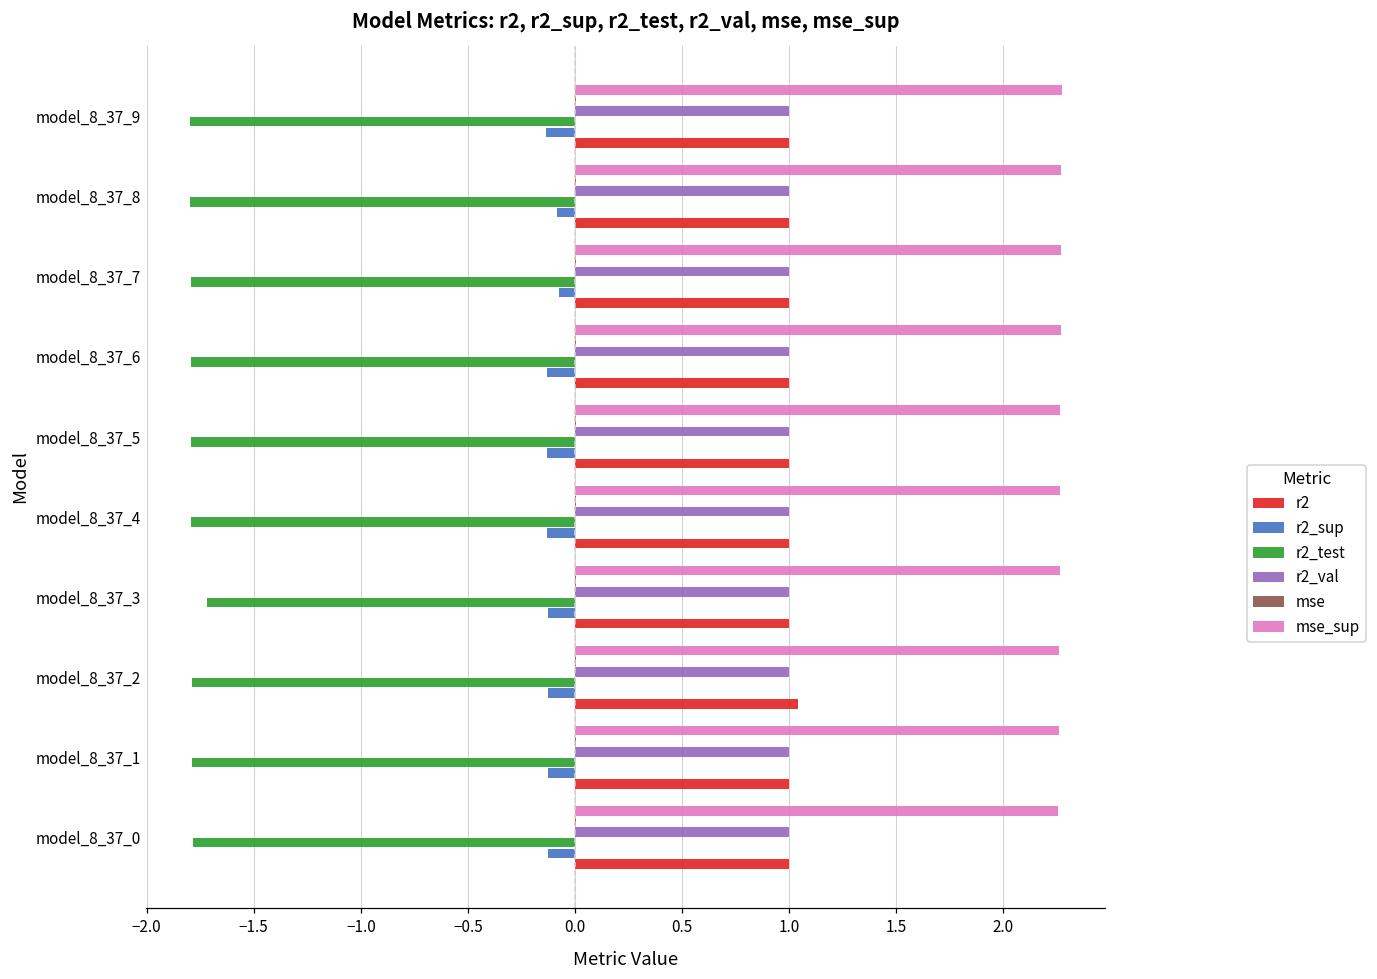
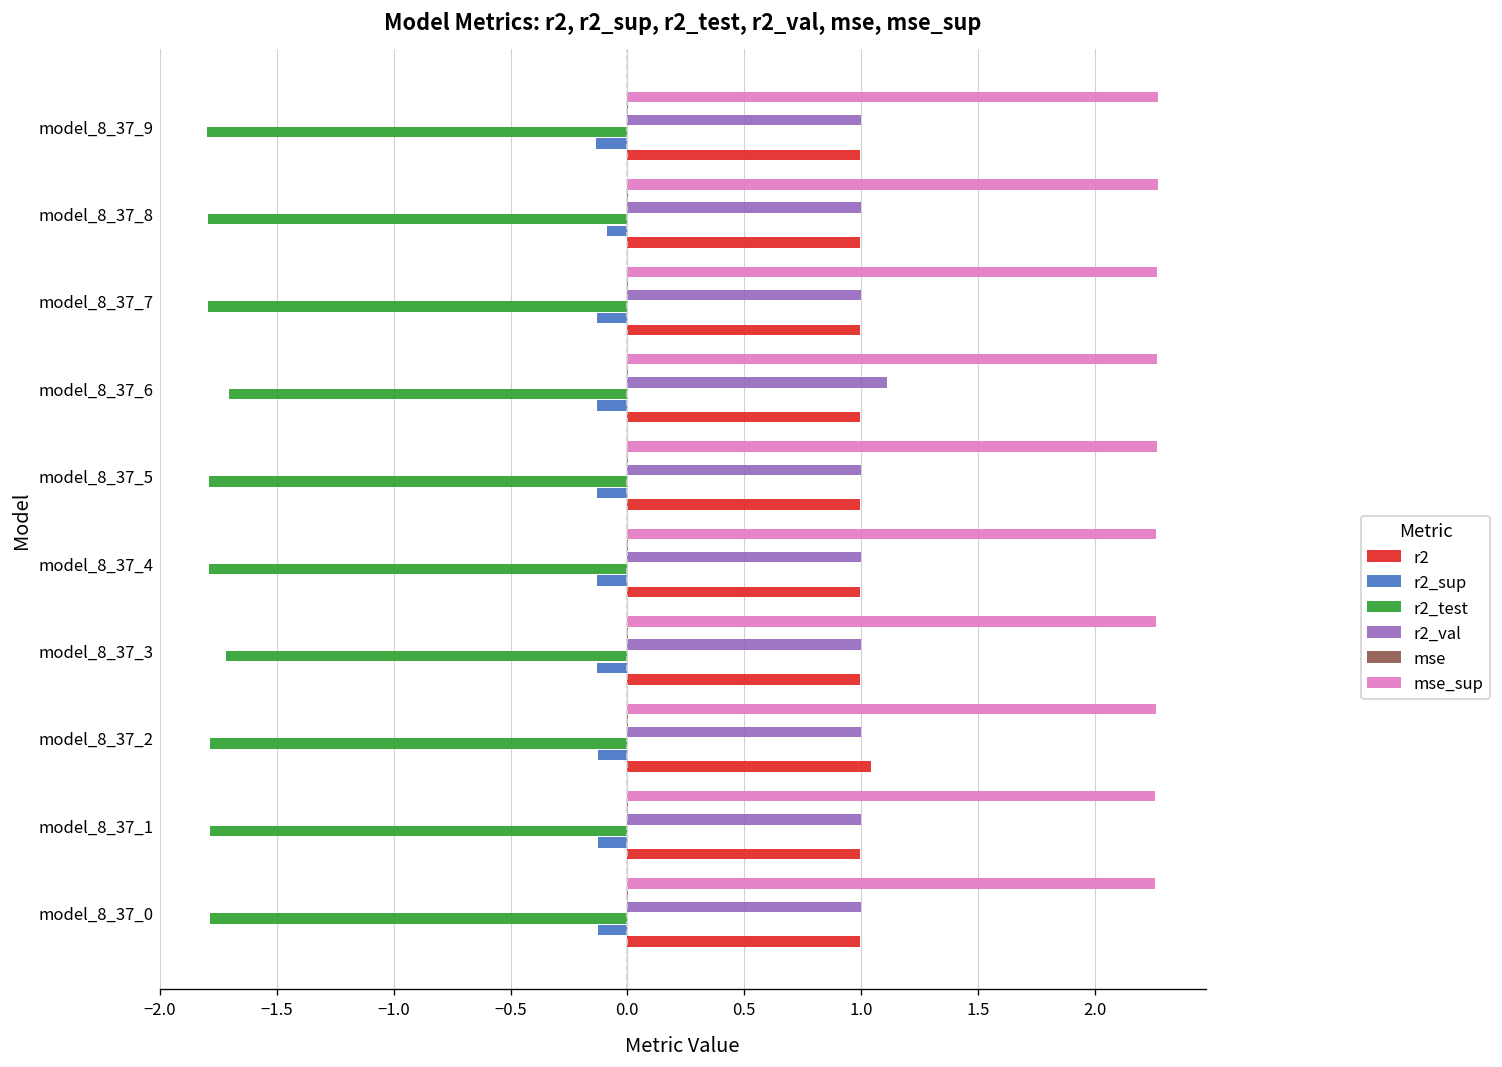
  {
    "r2": {
      "model_8_37_9": 1.00,
      "model_8_37_8": 1.00,
      "model_8_37_7": 1.00,
      "model_8_37_6": 1.00,
      "model_8_37_5": 1.00,
      "model_8_37_4": 1.00,
      "model_8_37_3": 1.00,
      "model_8_37_2": 1.04,
      "model_8_37_1": 1.00,
      "model_8_37_0": 1.00
    },
    "r2_sup": {
      "model_8_37_9": -0.13,
      "model_8_37_8": -0.09,
-     "model_8_37_7": -0.08,
+     "model_8_37_7": -0.13,
      "model_8_37_6": -0.13,
      "model_8_37_5": -0.13,
      "model_8_37_4": -0.13,
      "model_8_37_3": -0.13,
      "model_8_37_2": -0.13,
      "model_8_37_1": -0.13,
      "model_8_37_0": -0.13
    },
    "r2_test": {
      "model_8_37_9": -1.80,
      "model_8_37_8": -1.80,
      "model_8_37_7": -1.80,
-     "model_8_37_6": -1.79,
+     "model_8_37_6": -1.70,
      "model_8_37_5": -1.79,
      "model_8_37_4": -1.79,
      "model_8_37_3": -1.72,
      "model_8_37_2": -1.79,
      "model_8_37_1": -1.79,
      "model_8_37_0": -1.79
    },
    "r2_val": {
      "model_8_37_9": 1.00,
      "model_8_37_8": 1.00,
      "model_8_37_7": 1.00,
-     "model_8_37_6": 1.00,
+     "model_8_37_6": 1.11,
      "model_8_37_5": 1.00,
      "model_8_37_4": 1.00,
      "model_8_37_3": 1.00,
      "model_8_37_2": 1.00,
      "model_8_37_1": 1.00,
      "model_8_37_0": 1.00
    },
    "mse_sup": {
      "model_8_37_9": 2.27,
      "model_8_37_8": 2.27,
      "model_8_37_7": 2.27,
      "model_8_37_6": 2.27,
      "model_8_37_5": 2.27,
      "model_8_37_4": 2.26,
      "model_8_37_3": 2.26,
      "model_8_37_2": 2.26,
      "model_8_37_1": 2.26,
      "model_8_37_0": 2.26
    }
  }
